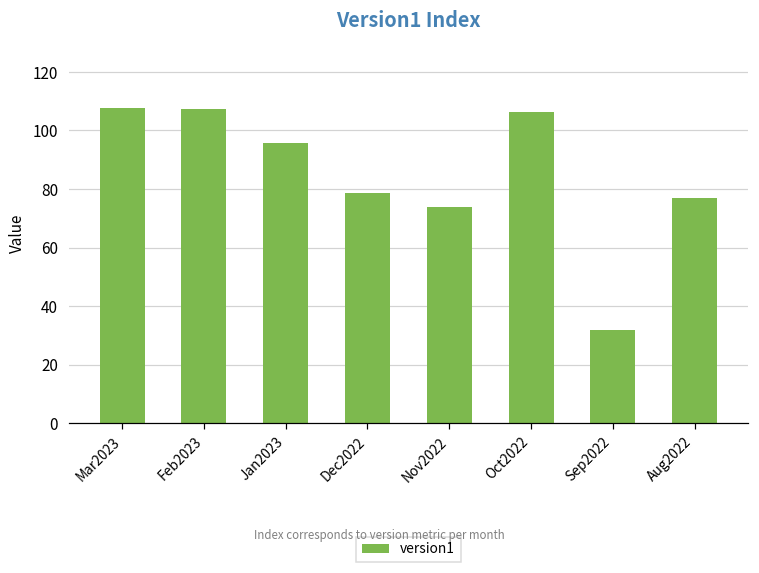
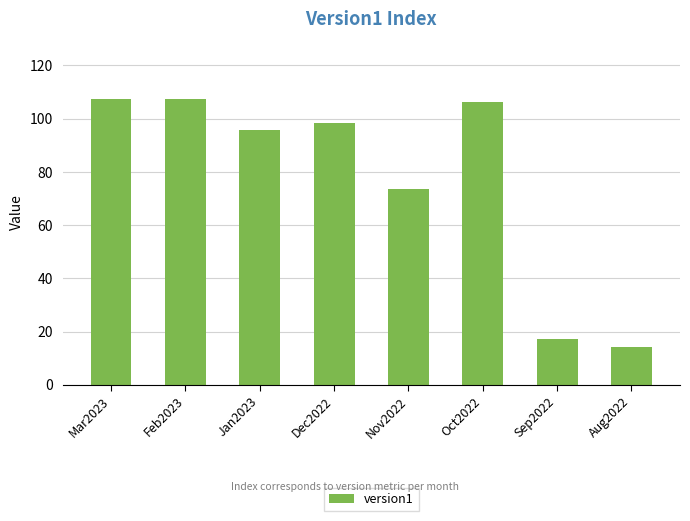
  {
    "Mar2023": 108,
    "Feb2023": 107,
    "Jan2023": 96,
-   "Dec2022": 79,
+   "Dec2022": 98,
    "Nov2022": 74,
    "Oct2022": 106,
-   "Sep2022": 32,
-   "Aug2022": 77
+   "Sep2022": 17,
+   "Aug2022": 14
  }
